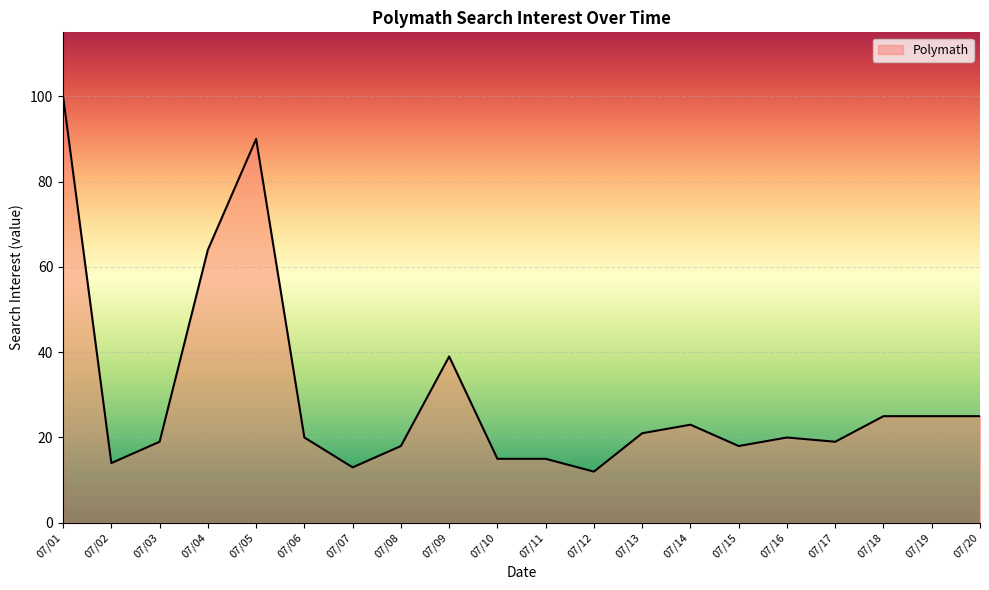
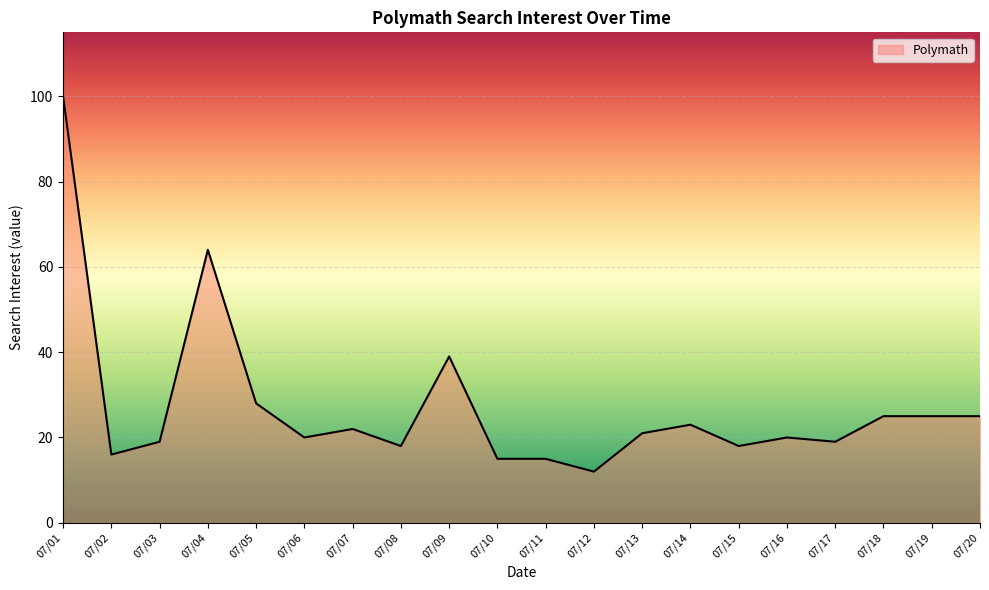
  {
    "07/01": 100,
-   "07/02": 14,
+   "07/02": 16,
    "07/03": 19,
    "07/04": 64,
-   "07/05": 90,
+   "07/05": 28,
    "07/06": 20,
-   "07/07": 13,
+   "07/07": 22,
    "07/08": 18,
    "07/09": 39,
    "07/10": 15,
    "07/11": 15,
    "07/12": 12,
    "07/13": 21,
    "07/14": 23,
    "07/15": 18,
    "07/16": 20,
    "07/17": 19,
    "07/18": 25,
    "07/19": 25,
    "07/20": 25
  }
